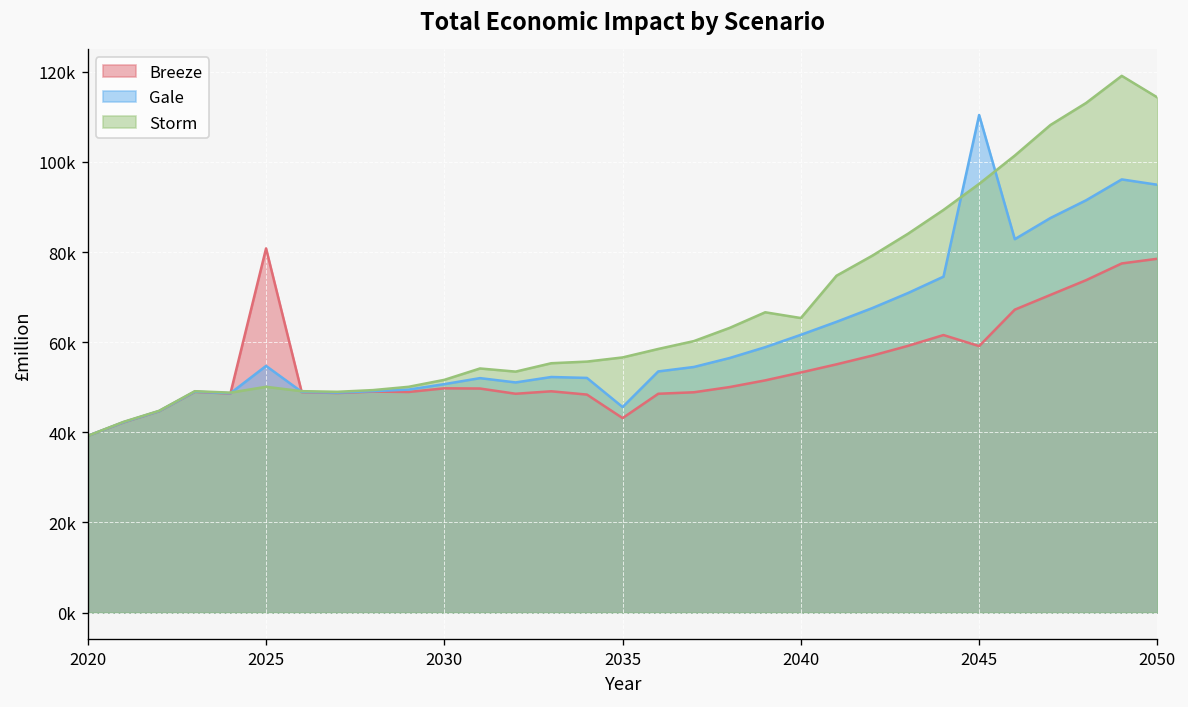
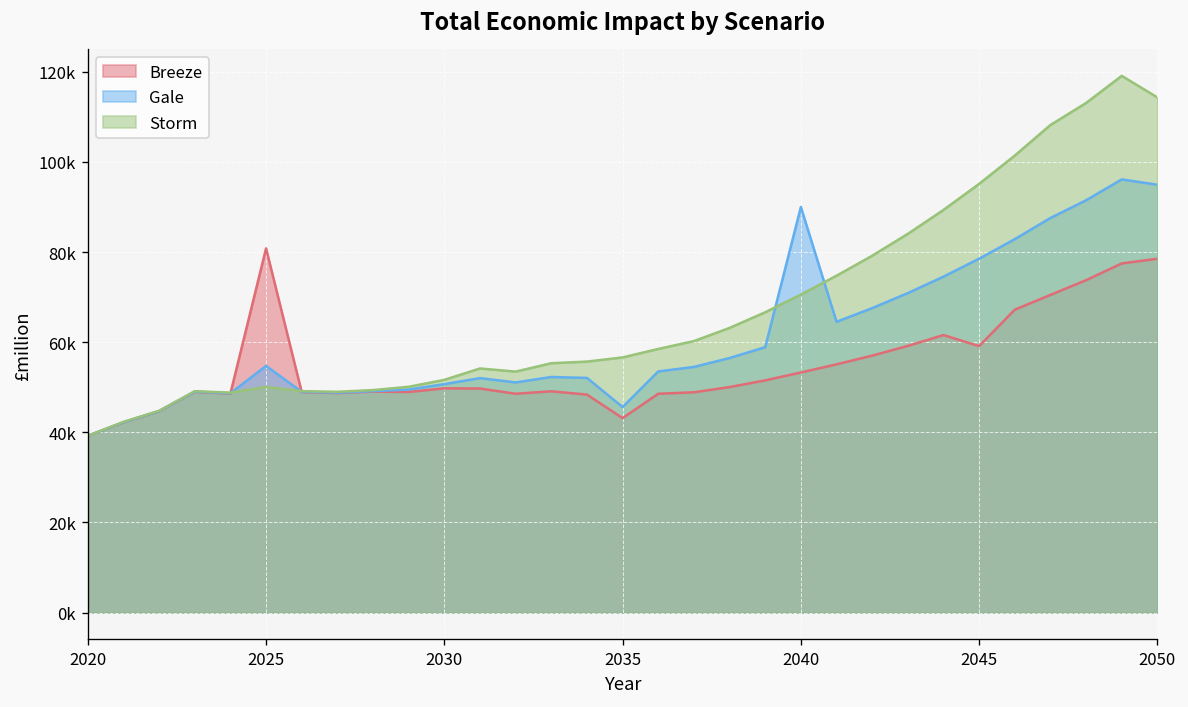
  {
    "Breeze": {
      "2025": 81000,
      "2030": 50000,
      "2035": 43000,
      "2040": 53000,
      "2045": 59000,
      "2050": 79000
    },
    "Gale": {
      "2025": 55000,
      "2030": 51000,
      "2035": 46000,
-     "2040": 62000,
-     "2045": 110000,
+     "2040": 90000,
+     "2045": 79000,
      "2050": 95000
    },
    "Storm": {
      "2025": 50000,
      "2030": 52000,
      "2035": 57000,
-     "2040": 65000,
+     "2040": 71000,
      "2045": 95000,
      "2050": 114000
    }
  }
